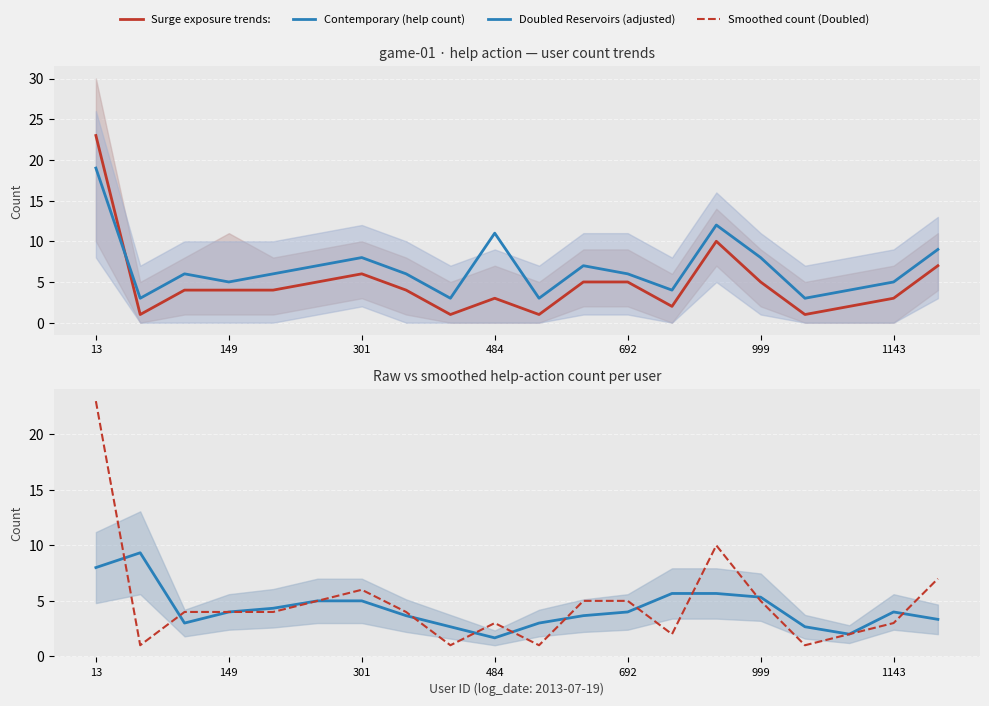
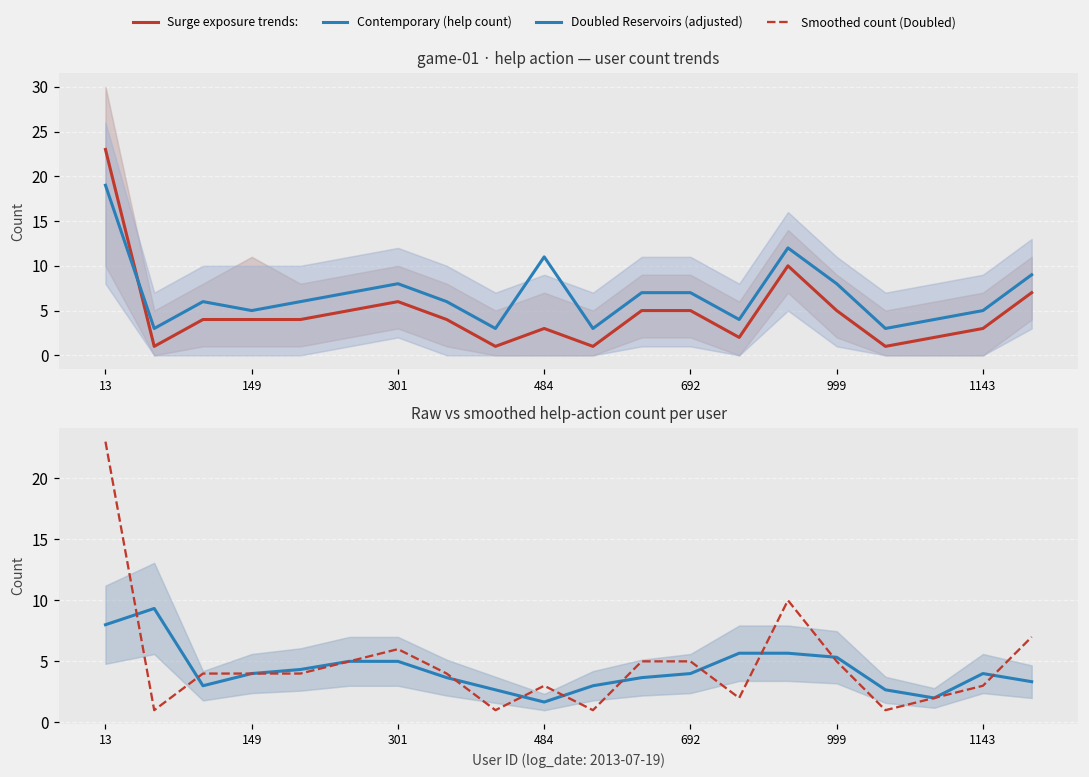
  {
    "game-01 · help action — user count trends": {
      "Doubled Reservoirs (adjusted)": {
        "149": 5,
        "301": 8,
        "484": 11,
-       "692": 6,
+       "692": 7,
        "999": 8,
        "1143": 5
      }
    }
  }
